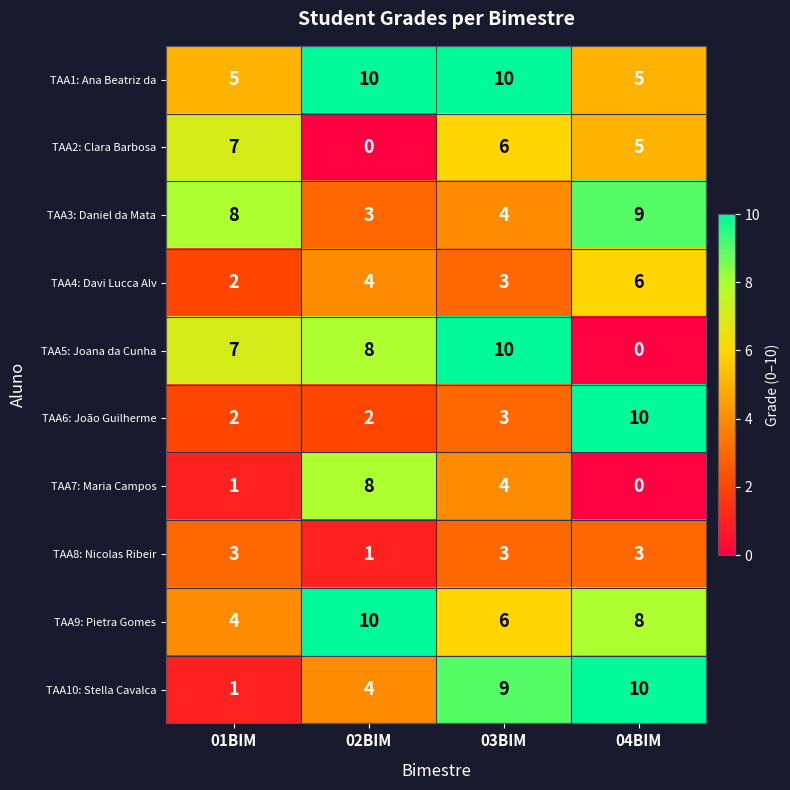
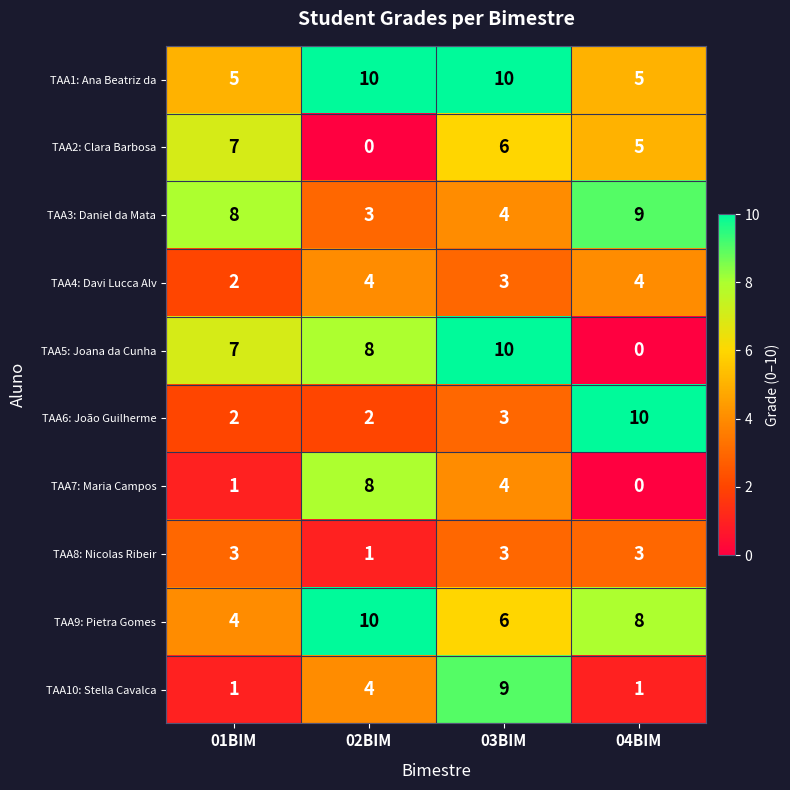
  {
    "TAA1: Ana Beatriz da": {
      "01BIM": 5,
      "02BIM": 10,
      "03BIM": 10,
      "04BIM": 5
    },
    "TAA2: Clara Barbosa": {
      "01BIM": 7,
      "02BIM": 0,
      "03BIM": 6,
      "04BIM": 5
    },
    "TAA3: Daniel da Mata": {
      "01BIM": 8,
      "02BIM": 3,
      "03BIM": 4,
      "04BIM": 9
    },
    "TAA4: Davi Lucca Alv": {
      "01BIM": 2,
      "02BIM": 4,
      "03BIM": 3,
-     "04BIM": 6
+     "04BIM": 4
    },
    "TAA5: Joana da Cunha": {
      "01BIM": 7,
      "02BIM": 8,
      "03BIM": 10,
      "04BIM": 0
    },
    "TAA6: João Guilherme": {
      "01BIM": 2,
      "02BIM": 2,
      "03BIM": 3,
      "04BIM": 10
    },
    "TAA7: Maria Campos": {
      "01BIM": 1,
      "02BIM": 8,
      "03BIM": 4,
      "04BIM": 0
    },
    "TAA8: Nicolas Ribeir": {
      "01BIM": 3,
      "02BIM": 1,
      "03BIM": 3,
      "04BIM": 3
    },
    "TAA9: Pietra Gomes": {
      "01BIM": 4,
      "02BIM": 10,
      "03BIM": 6,
      "04BIM": 8
    },
    "TAA10: Stella Cavalca": {
      "01BIM": 1,
      "02BIM": 4,
      "03BIM": 9,
-     "04BIM": 10
+     "04BIM": 1
    }
  }
